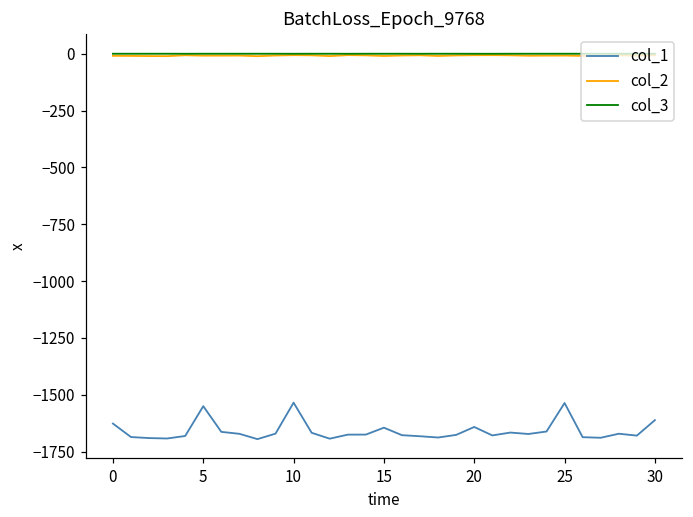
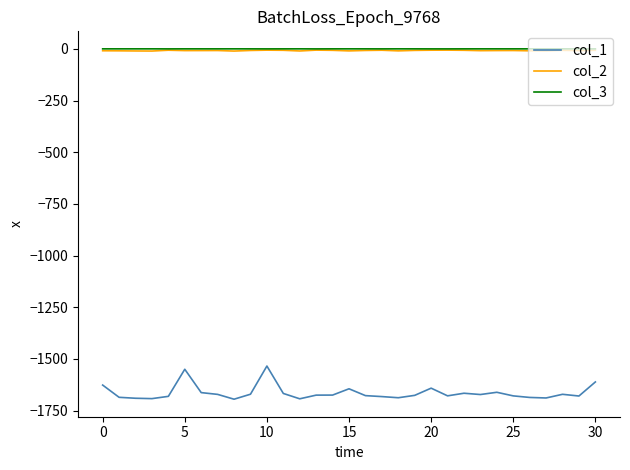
  {
    "col_1": {
      "0": -1630,
      "5": -1550,
      "10": -1530,
      "15": -1640,
      "20": -1640,
-     "25": -1540,
+     "25": -1680,
      "30": -1610
    }
  }
